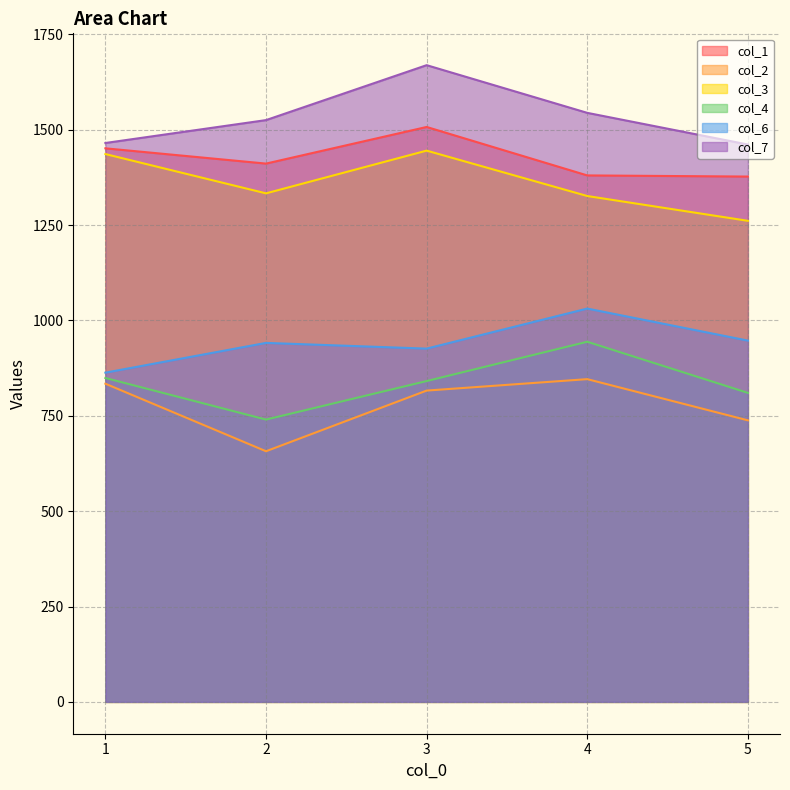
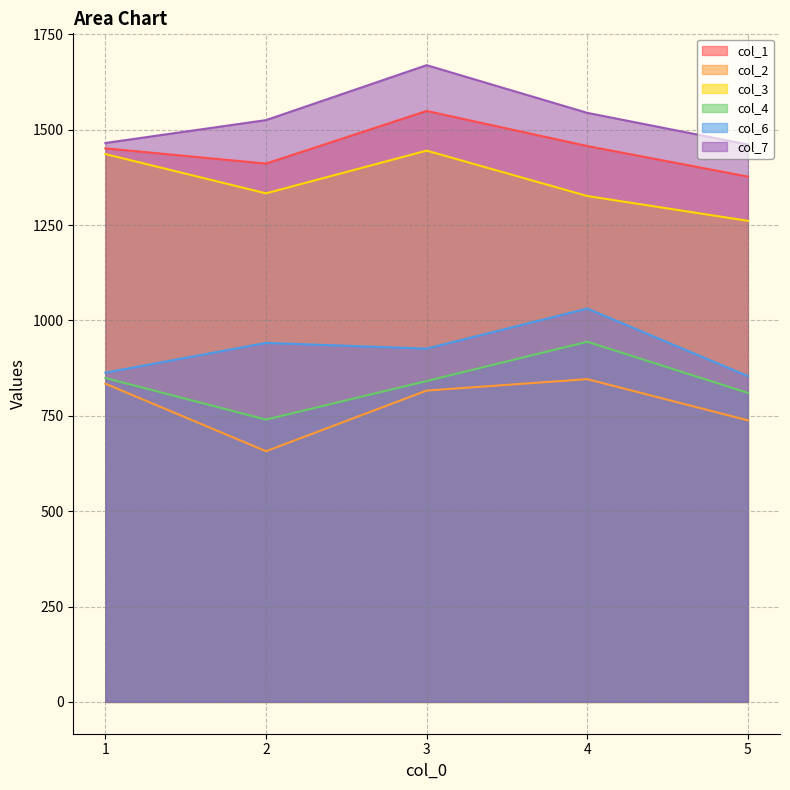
  {
    "col_1": {
      "1": 1450,
      "2": 1410,
-     "3": 1510,
-     "4": 1380,
+     "3": 1550,
+     "4": 1460,
      "5": 1380
    },
    "col_2": {
      "1": 830,
      "2": 660,
      "3": 820,
      "4": 850,
      "5": 740
    },
    "col_3": {
      "1": 1440,
      "2": 1330,
      "3": 1450,
      "4": 1330,
      "5": 1260
    },
    "col_4": {
      "1": 850,
      "2": 740,
      "3": 840,
      "4": 940,
      "5": 810
    },
    "col_6": {
      "1": 860,
      "2": 940,
      "3": 930,
      "4": 1030,
-     "5": 950
+     "5": 850
    },
    "col_7": {
      "1": 1470,
      "2": 1530,
      "3": 1670,
      "4": 1540
    }
  }
